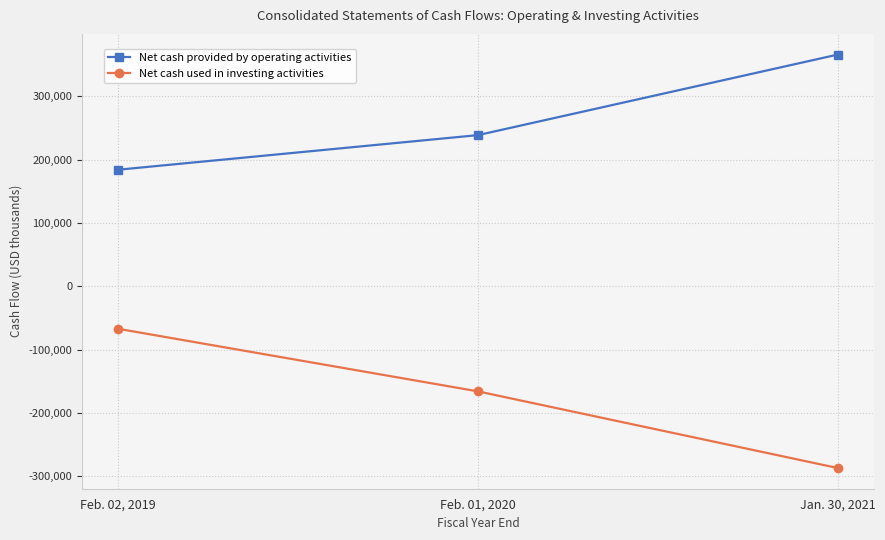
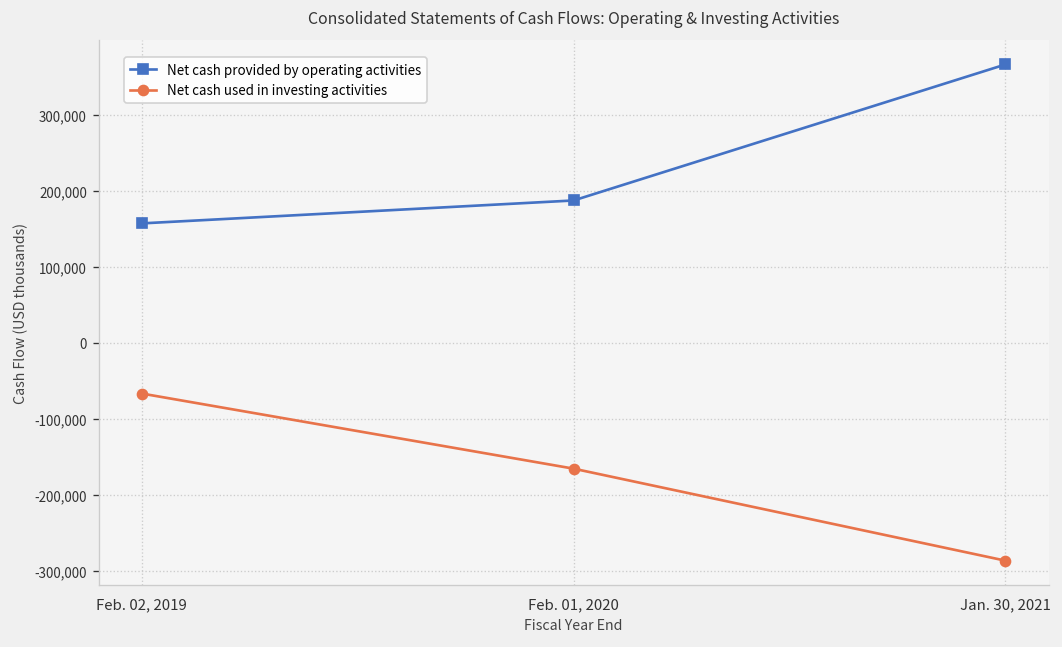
  {
    "Net cash provided by operating activities": {
-     "Feb. 02, 2019": "180,000",
-     "Feb. 01, 2020": "240,000",
+     "Feb. 02, 2019": "160,000",
+     "Feb. 01, 2020": "190,000",
      "Jan. 30, 2021": "370,000"
    },
    "Net cash used in investing activities": {
      "Feb. 02, 2019": "-70,000",
      "Feb. 01, 2020": "-170,000",
      "Jan. 30, 2021": "-290,000"
    }
  }
